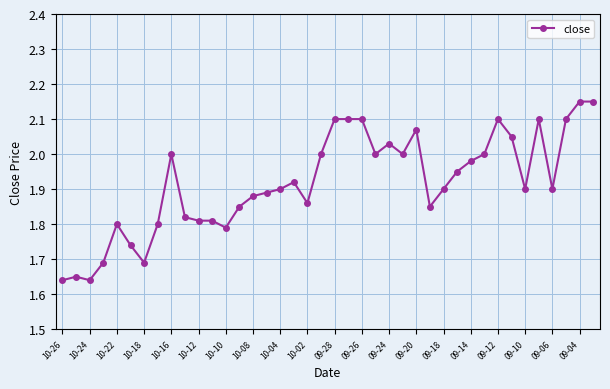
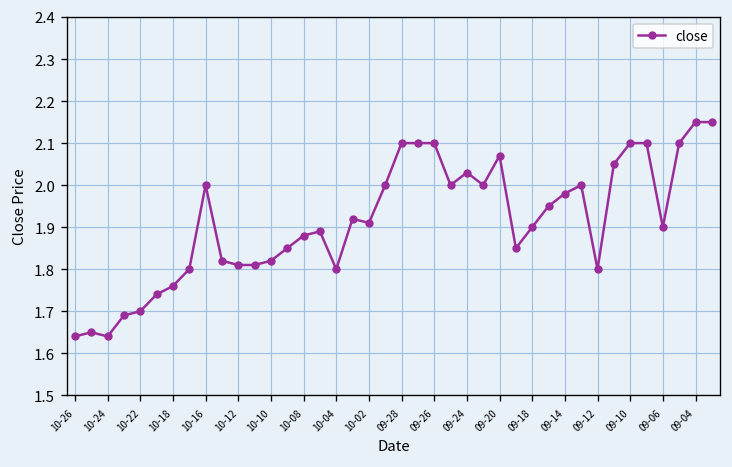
  {
    "10-26": 1.64,
    "10-24": 1.64,
-   "10-22": 1.8,
-   "10-18": 1.69,
+   "10-22": 1.7,
+   "10-18": 1.76,
    "10-16": 2.00,
    "10-12": 1.81,
-   "10-10": 1.79,
+   "10-10": 1.82,
    "10-08": 1.88,
-   "10-04": 1.9,
-   "10-02": 1.86,
+   "10-04": 1.8,
+   "10-02": 1.91,
    "09-28": 2.10,
    "09-26": 2.10,
    "09-24": 2.03,
    "09-20": 2.07,
    "09-18": 1.90,
    "09-14": 1.98,
-   "09-12": 2.1,
-   "09-10": 1.9,
+   "09-12": 1.8,
+   "09-10": 2.1,
    "09-06": 1.90,
    "09-04": 2.15
  }
